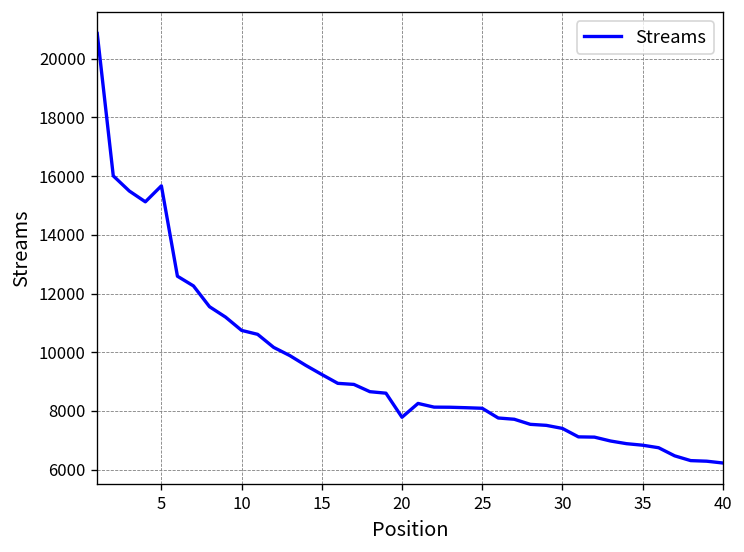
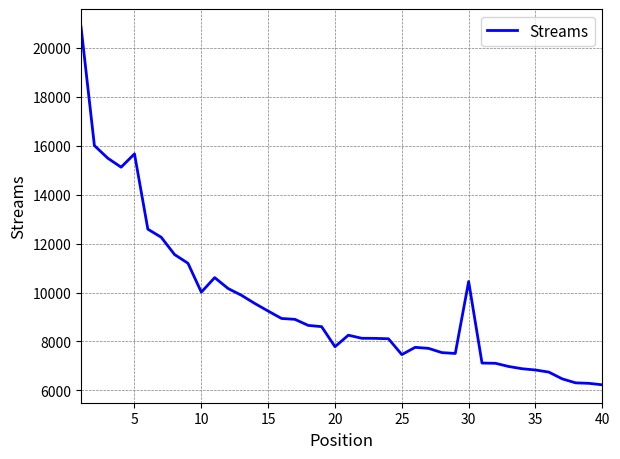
  {
    "5": 15700,
-   "10": 10700,
+   "10": 10000,
    "15": 9200,
    "20": 7800,
-   "25": 8100,
-   "30": 7400,
+   "25": 7500,
+   "30": 10500,
    "35": 6800,
    "40": 6200
  }
